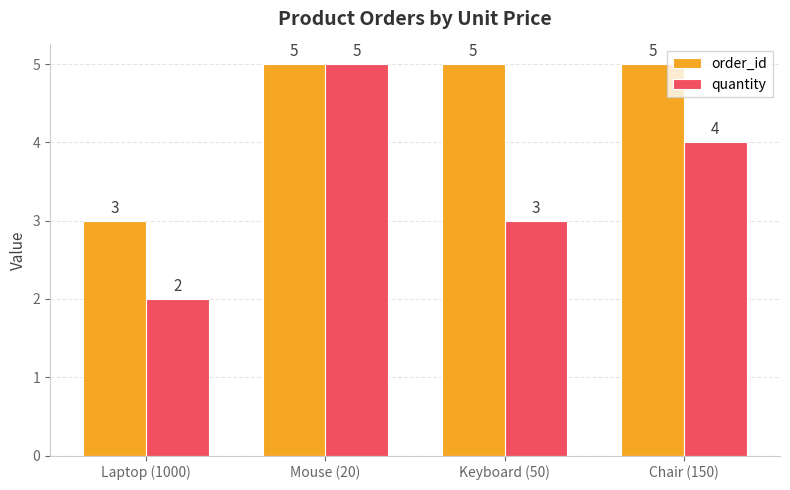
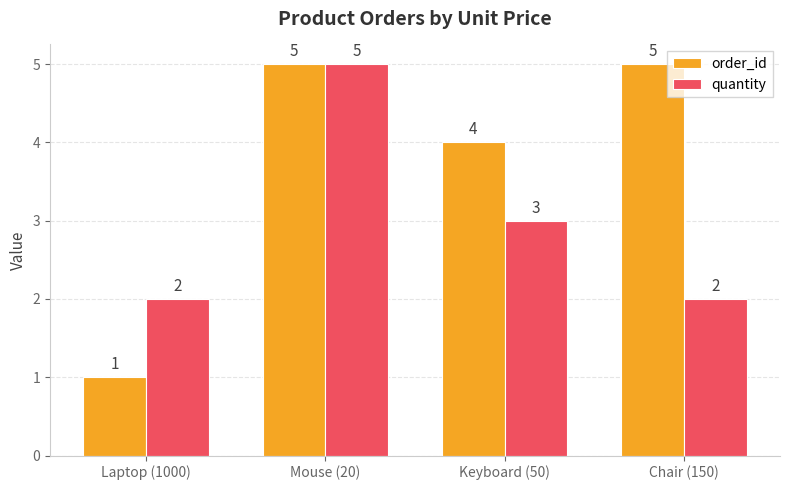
  {
    "order_id": {
-     "Laptop (1000)": 3,
+     "Laptop (1000)": 1,
      "Mouse (20)": 5,
-     "Keyboard (50)": 5,
+     "Keyboard (50)": 4,
      "Chair (150)": 5
    },
    "quantity": {
      "Laptop (1000)": 2,
      "Mouse (20)": 5,
      "Keyboard (50)": 3,
-     "Chair (150)": 4
+     "Chair (150)": 2
    }
  }
